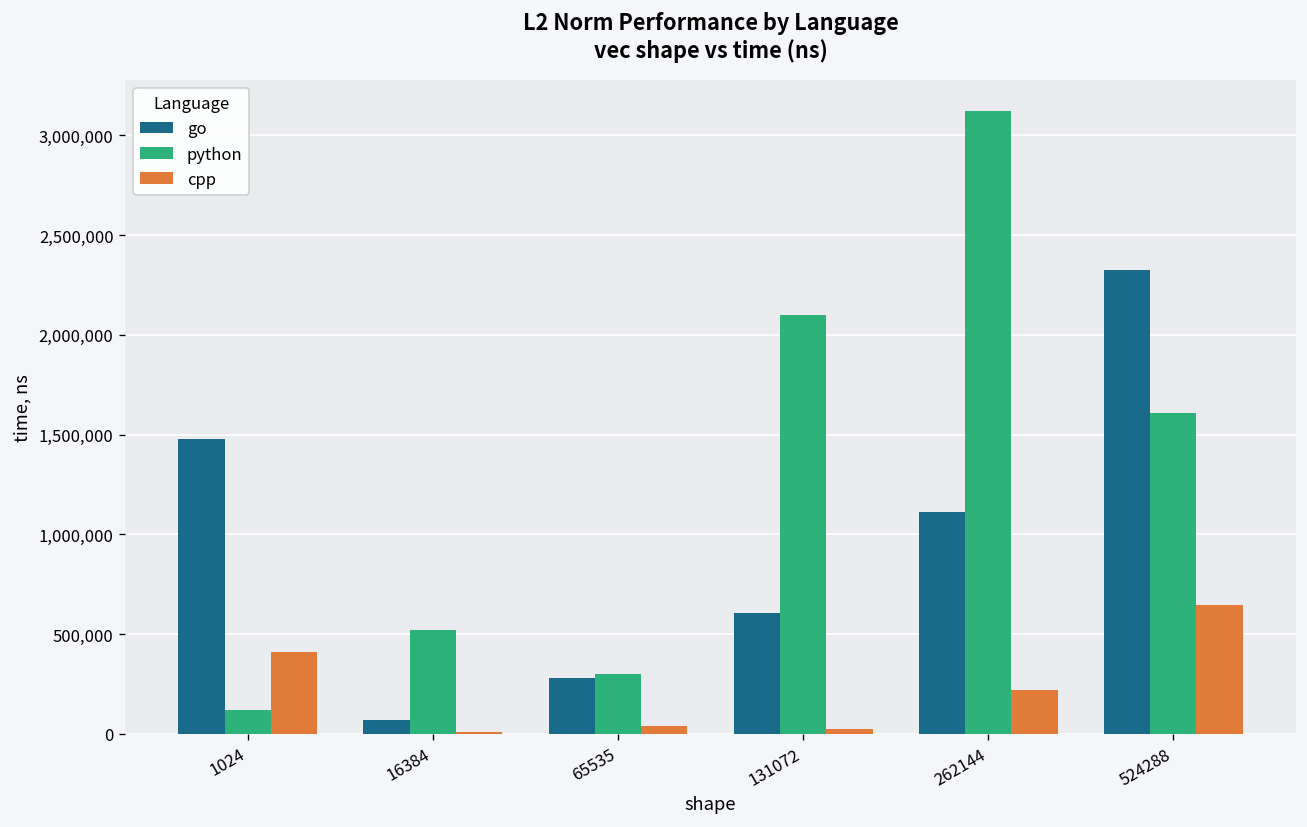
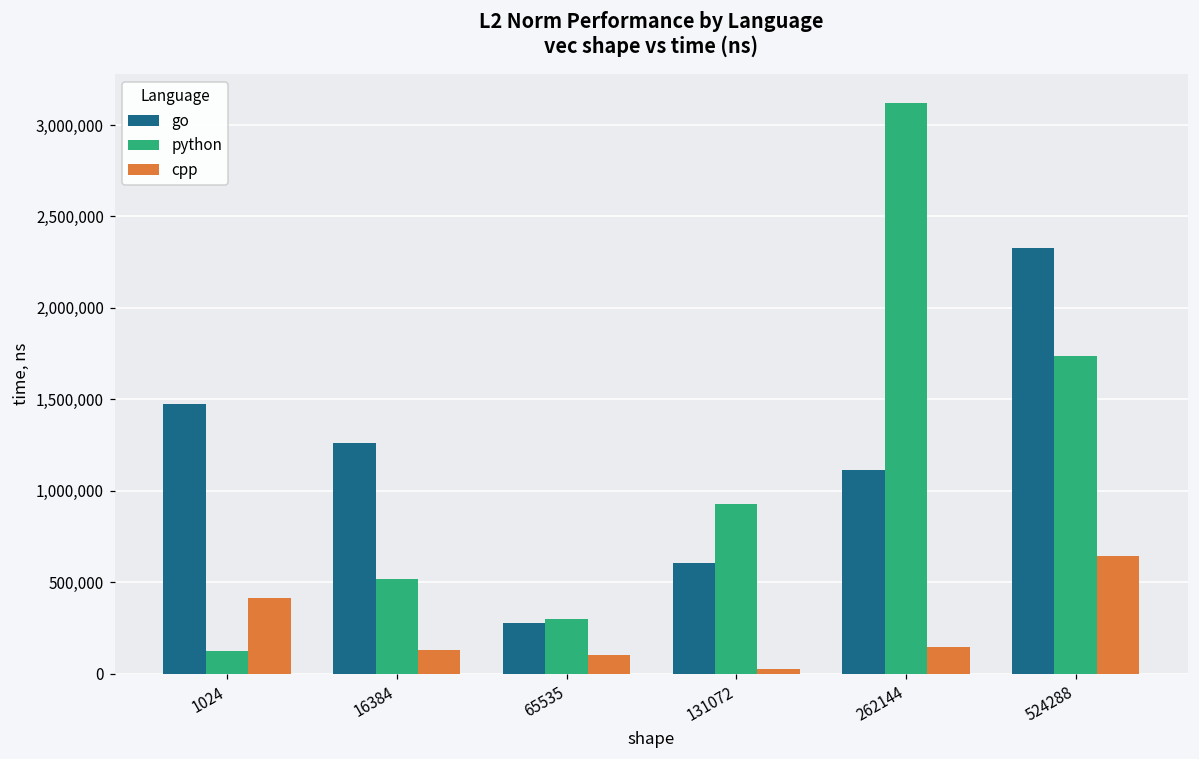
  {
    "go": {
      "1024": "1,480,000",
-     "16384": "70,000",
+     "16384": "1,260,000",
      "65535": "280,000",
      "131072": "600,000",
      "262144": "1,110,000",
      "524288": "2,330,000"
    },
    "python": {
      "1024": "120,000",
      "16384": "520,000",
      "65535": "300,000",
-     "131072": "2,100,000",
+     "131072": "930,000",
      "262144": "3,120,000",
-     "524288": "1,610,000"
+     "524288": "1,730,000"
    },
    "cpp": {
      "1024": "410,000",
-     "16384": "10,000",
-     "65535": "40,000",
+     "16384": "130,000",
+     "65535": "100,000",
      "131072": "20,000",
-     "262144": "220,000",
+     "262144": "150,000",
      "524288": "640,000"
    }
  }
